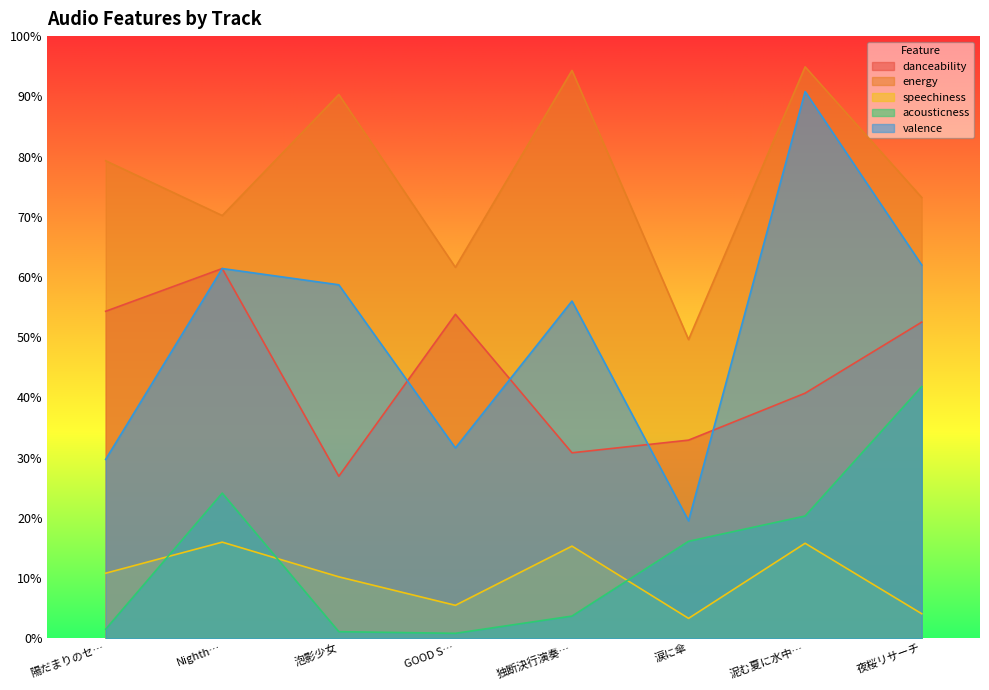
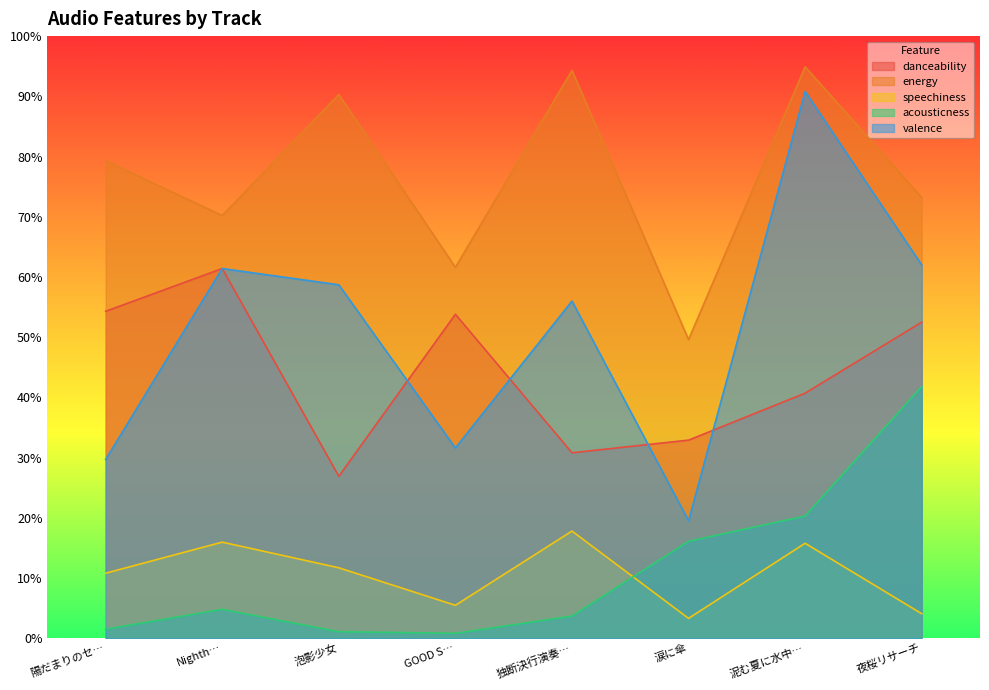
  {
    "speechiness": {
      "陽だまりのセ…": "11%",
      "Nighth…": "16%",
-     "泡影少女": "10%",
+     "泡影少女": "12%",
      "GOOD S…": "5%",
-     "独断決行演奏…": "15%",
+     "独断決行演奏…": "18%",
      "涙に傘": "3%",
      "泥む夏に水中…": "16%",
      "夜桜リサーチ": "4%"
    },
    "acousticness": {
      "陽だまりのセ…": "2%",
-     "Nighth…": "24%",
+     "Nighth…": "5%",
      "泡影少女": "1%",
      "GOOD S…": "1%",
      "独断決行演奏…": "4%",
      "涙に傘": "16%",
      "泥む夏に水中…": "20%",
      "夜桜リサーチ": "42%"
    },
    "valence": {
      "陽だまりのセ…": "30%",
      "泡影少女": "59%",
      "GOOD S…": "32%",
      "独断決行演奏…": "56%",
      "涙に傘": "20%",
      "泥む夏に水中…": "91%",
      "夜桜リサーチ": "62%"
    }
  }
